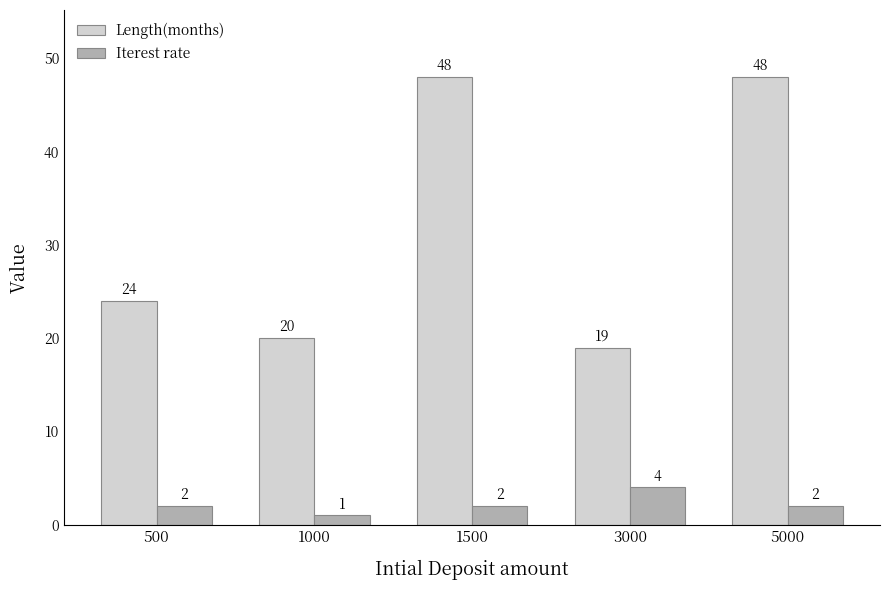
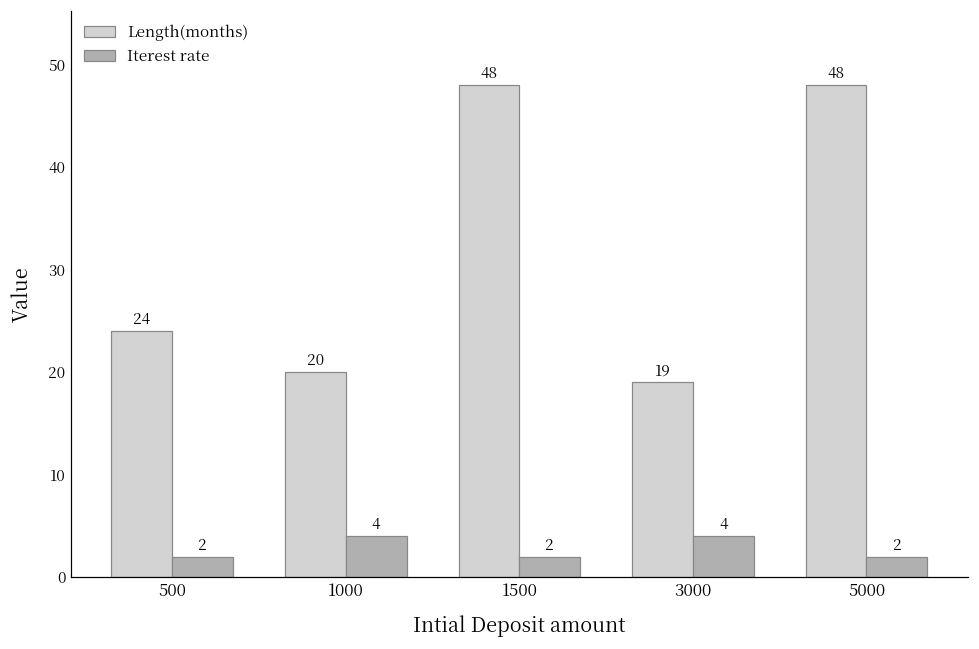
  {
    "Length(months)": {
      "500": 24,
      "1000": 20,
      "1500": 48,
      "3000": 19,
      "5000": 48
    },
    "Iterest rate": {
      "500": 2,
-     "1000": 1,
+     "1000": 4,
      "1500": 2,
      "3000": 4,
      "5000": 2
    }
  }
